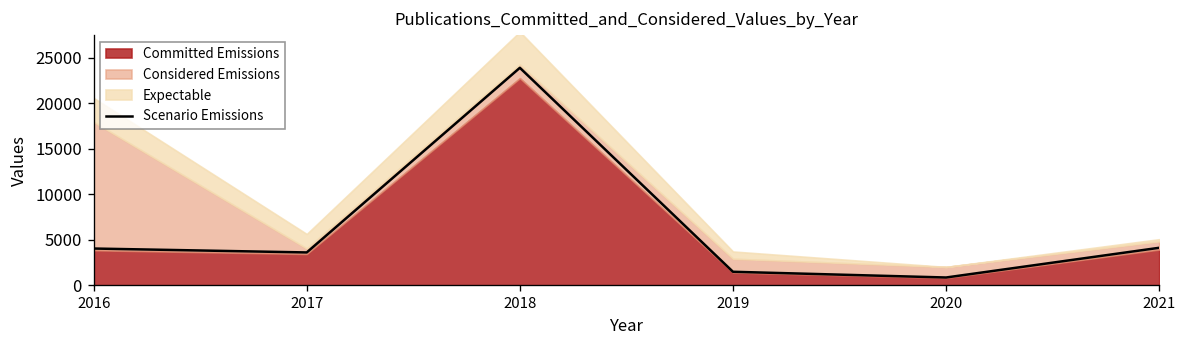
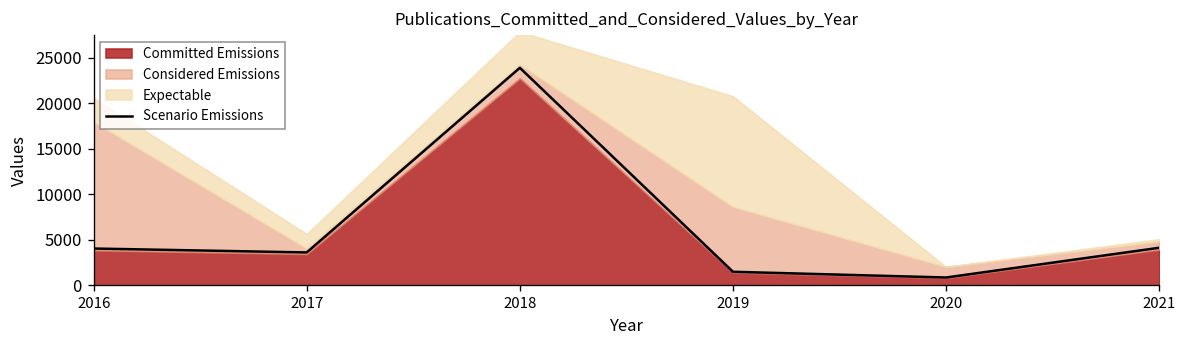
  {
    "Scenario Emissions": {
      "2018": 24000
    },
    "Committed Emissions": {
      "2018": 23000
    },
    "Considered Emissions": {
      "2016": 14000,
      "2017": 1000,
      "2018": 2000,
-     "2019": 2000
+     "2019": 7000
    },
    "Expectable": {
      "2016": 3000,
      "2017": 2000,
-     "2019": 1000
+     "2019": 12000
    }
  }
